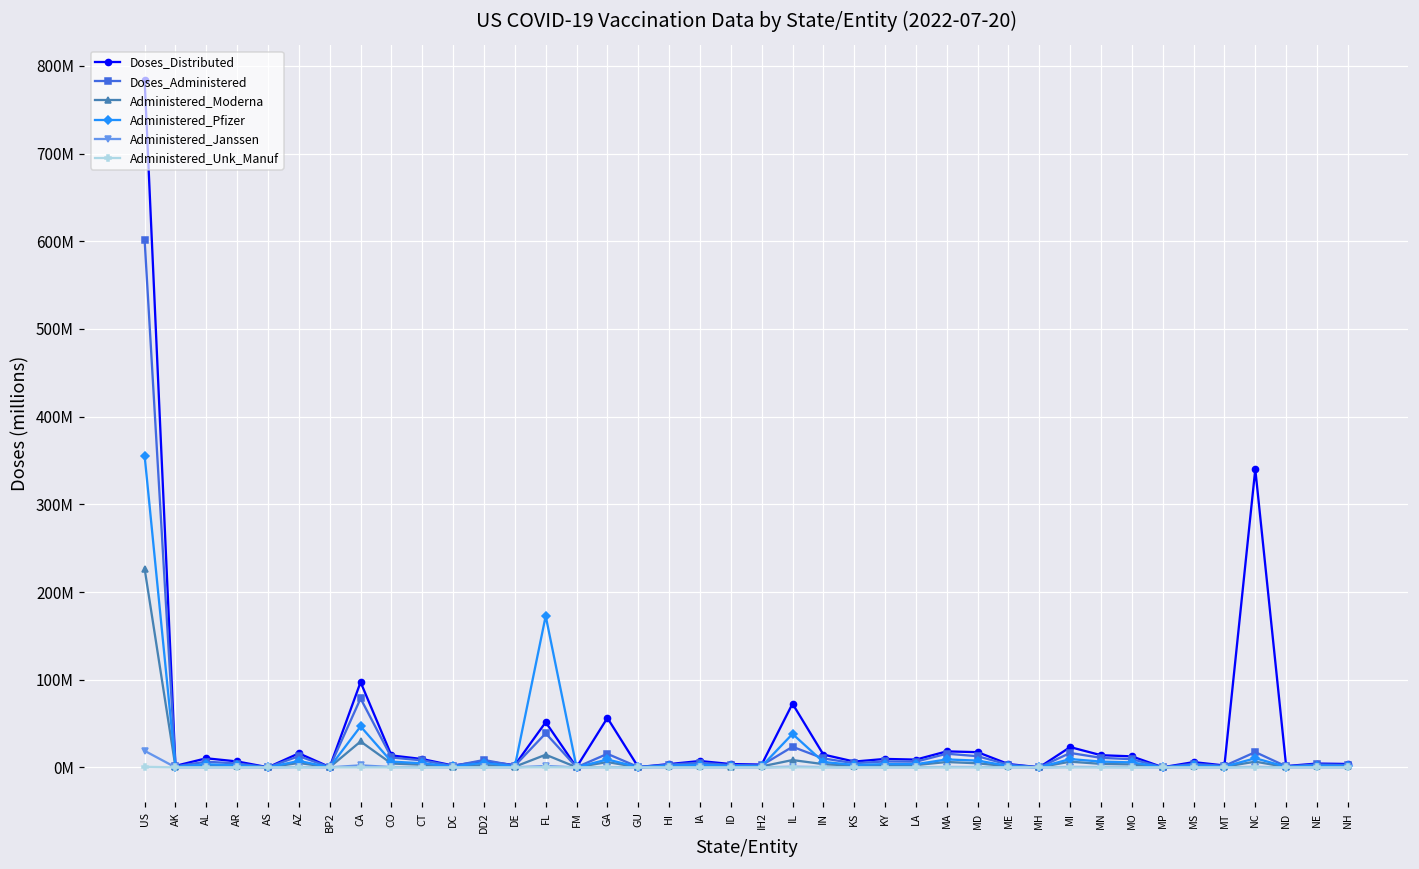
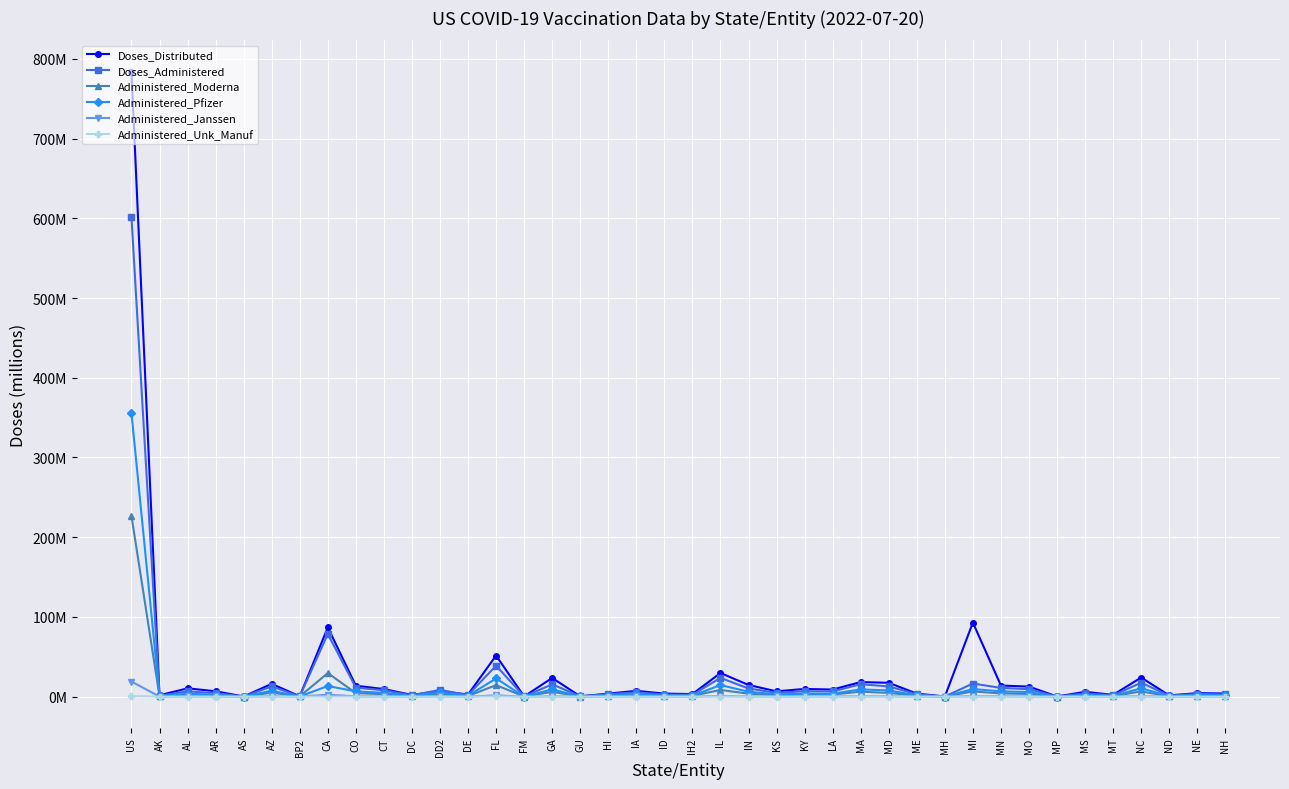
  {
    "Doses_Distributed": {
      "AL": 10000000,
      "AZ": 20000000,
-     "CA": 100000000,
+     "CA": 90000000,
      "FL": 50000000,
-     "GA": 60000000,
-     "IL": 70000000,
+     "GA": 20000000,
+     "IL": 30000000,
      "IN": 10000000,
      "MD": 20000000,
-     "MI": 20000000,
+     "MI": 90000000,
      "MO": 10000000,
-     "NC": 340000000
+     "NC": 20000000
    },
    "Administered_Pfizer": {
      "US": 360000000,
-     "CA": 50000000,
-     "FL": 170000000,
-     "IL": 40000000,
+     "CA": 10000000,
+     "FL": 20000000,
+     "IL": 10000000,
      "NC": 10000000
    },
    "Administered_Unk_Manuf": {
      "US": 0
    }
  }
